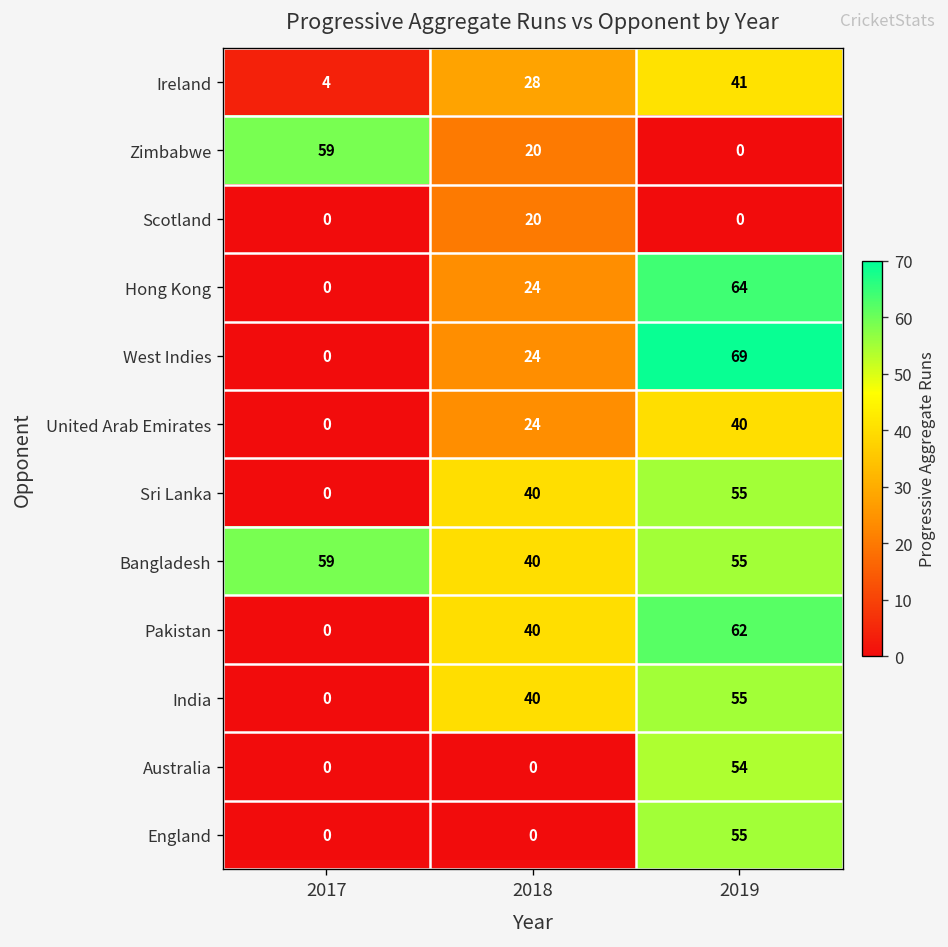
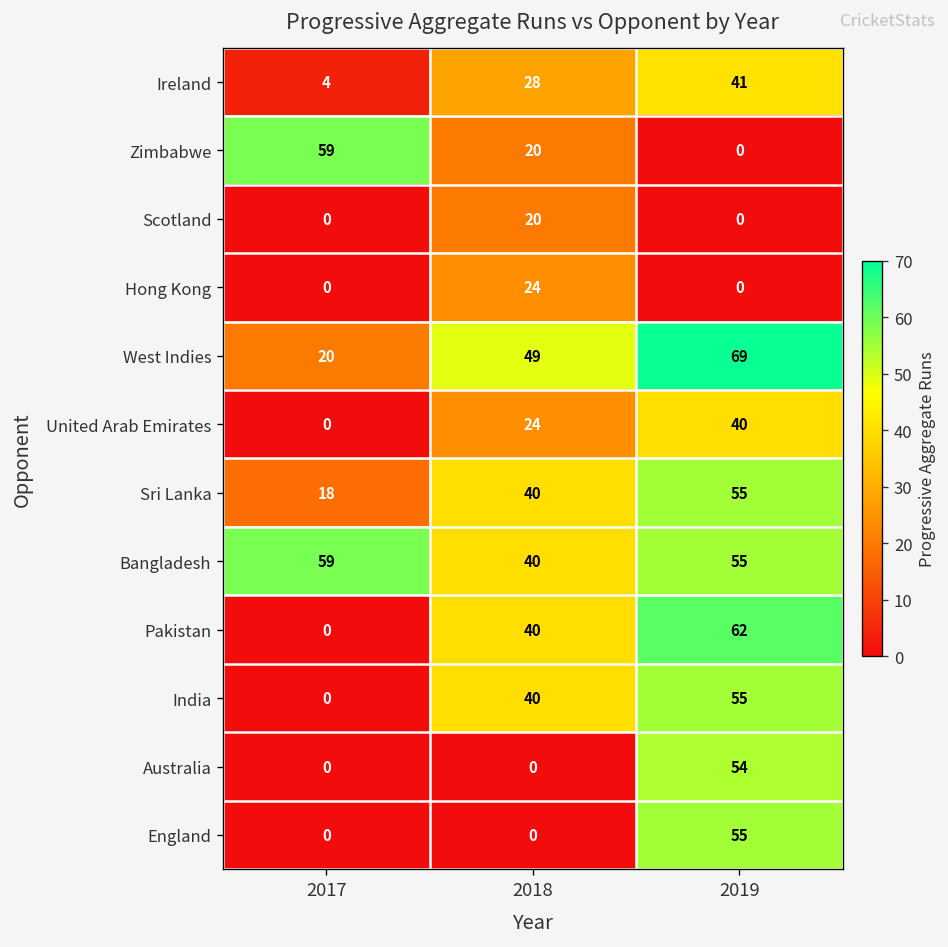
  {
    "Ireland": {
      "2017": 4,
      "2018": 28,
      "2019": 41
    },
    "Zimbabwe": {
      "2017": 59,
      "2018": 20,
      "2019": 0
    },
    "Scotland": {
      "2017": 0,
      "2018": 20,
      "2019": 0
    },
    "Hong Kong": {
      "2017": 0,
      "2018": 24,
-     "2019": 64
+     "2019": 0
    },
    "West Indies": {
-     "2017": 0,
-     "2018": 24,
+     "2017": 20,
+     "2018": 49,
      "2019": 69
    },
    "United Arab Emirates": {
      "2017": 0,
      "2018": 24,
      "2019": 40
    },
    "Sri Lanka": {
-     "2017": 0,
+     "2017": 18,
      "2018": 40,
      "2019": 55
    },
    "Bangladesh": {
      "2017": 59,
      "2018": 40,
      "2019": 55
    },
    "Pakistan": {
      "2017": 0,
      "2018": 40,
      "2019": 62
    },
    "India": {
      "2017": 0,
      "2018": 40,
      "2019": 55
    },
    "Australia": {
      "2017": 0,
      "2018": 0,
      "2019": 54
    },
    "England": {
      "2017": 0,
      "2018": 0,
      "2019": 55
    }
  }
